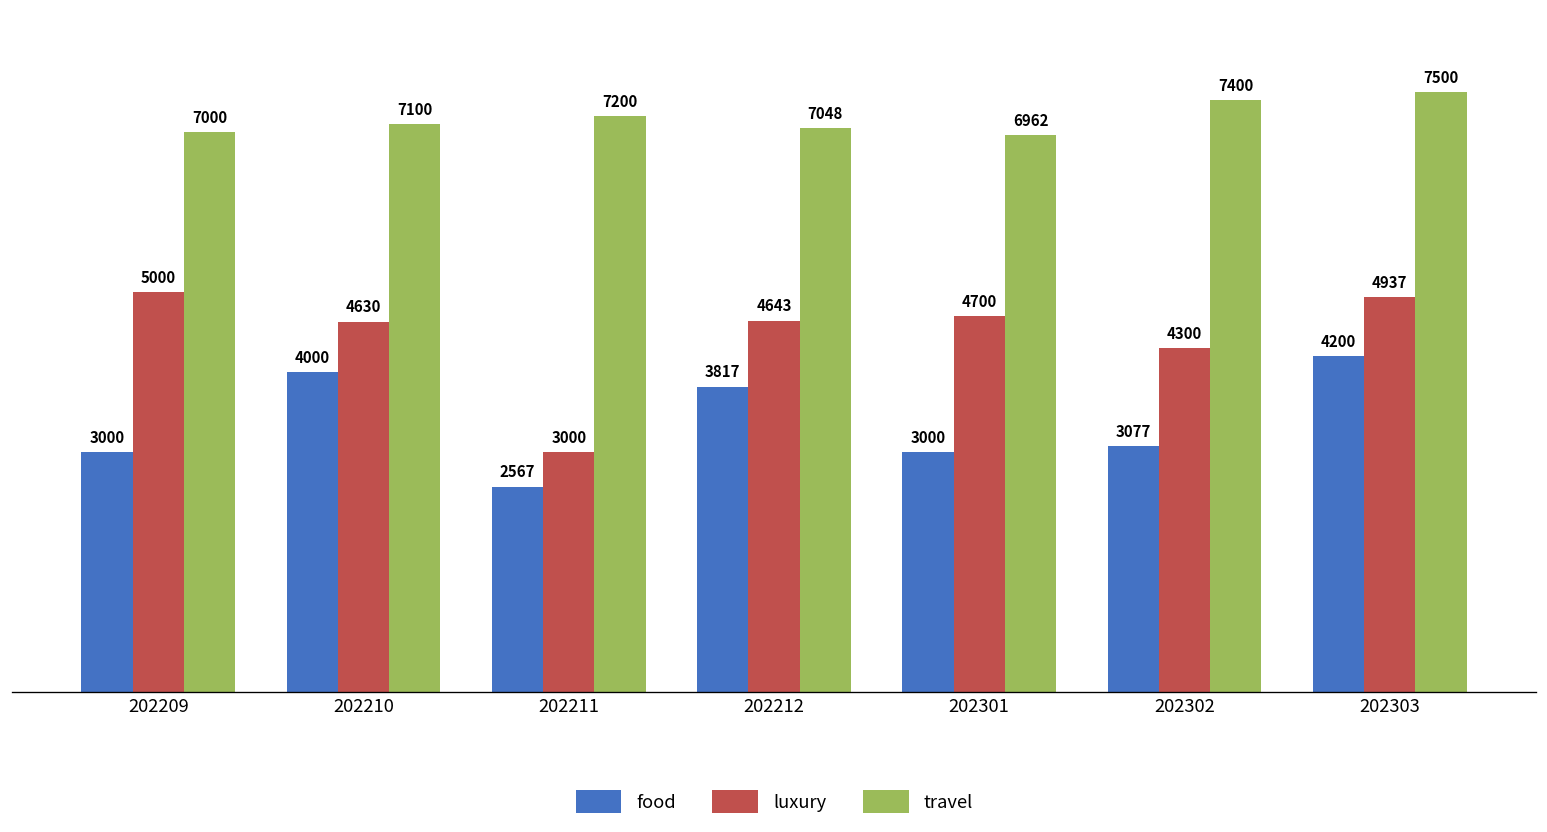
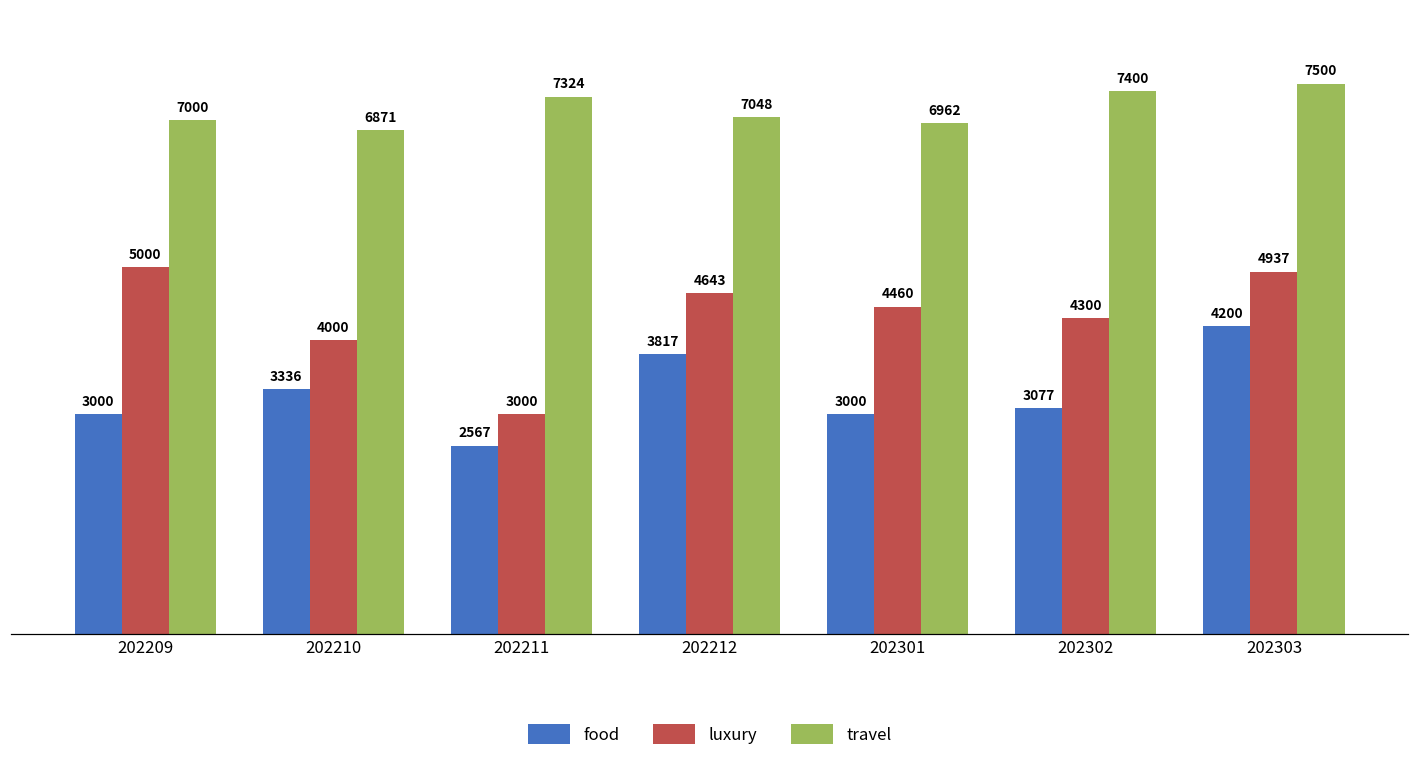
  {
    "food": {
      "202209": 3000,
-     "202210": 4000,
+     "202210": 3336,
      "202211": 2567,
      "202212": 3817,
      "202301": 3000,
      "202302": 3077,
      "202303": 4200
    },
    "luxury": {
      "202209": 5000,
-     "202210": 4630,
+     "202210": 4000,
      "202211": 3000,
      "202212": 4643,
-     "202301": 4700,
+     "202301": 4460,
      "202302": 4300,
      "202303": 4937
    },
    "travel": {
      "202209": 7000,
-     "202210": 7100,
-     "202211": 7200,
+     "202210": 6871,
+     "202211": 7324,
      "202212": 7048,
      "202301": 6962,
      "202302": 7400,
      "202303": 7500
    }
  }
